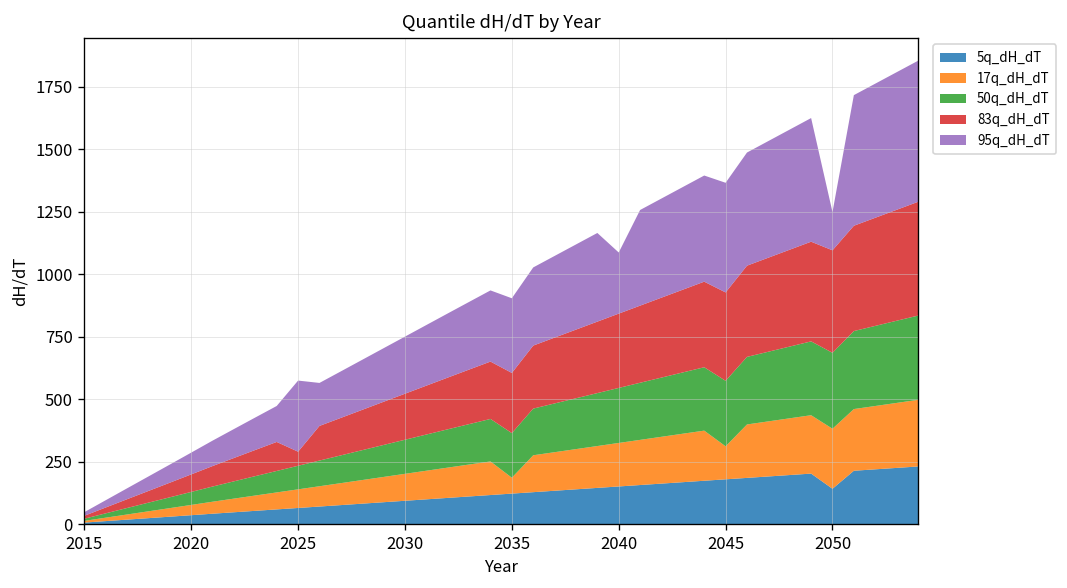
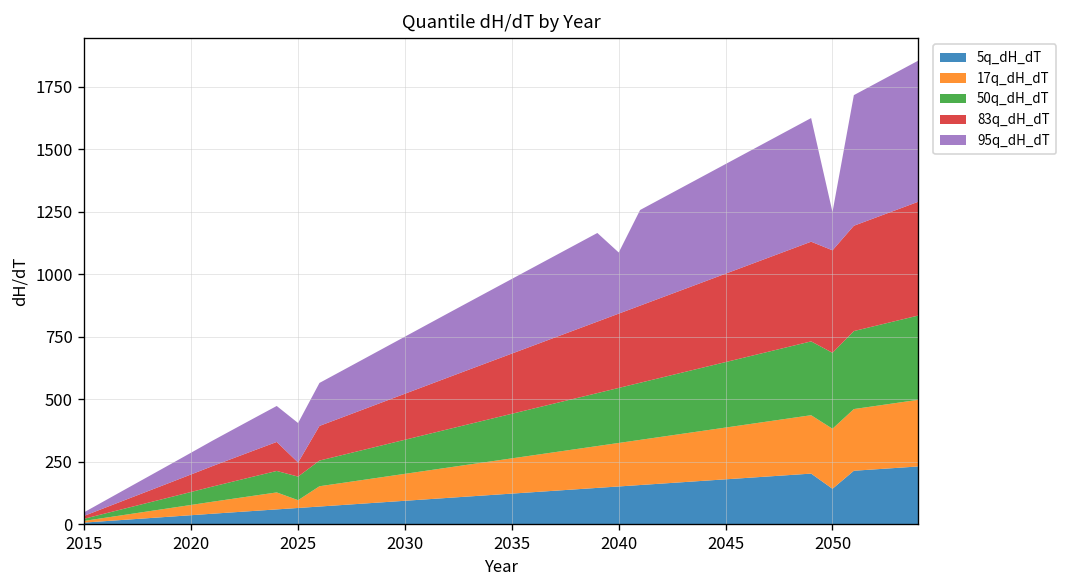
  {
    "5q_dH_dT": {
      "2020": 40,
      "2025": 60,
      "2030": 90,
      "2035": 120,
      "2040": 150,
      "2045": 180,
      "2050": 140
    },
    "17q_dH_dT": {
      "2020": 40,
-     "2025": 70,
+     "2025": 30,
      "2030": 110,
-     "2035": 60,
+     "2035": 140,
      "2040": 170,
-     "2045": 130,
+     "2045": 210,
      "2050": 240
    },
    "50q_dH_dT": {
      "2020": 50,
      "2025": 90,
      "2030": 140,
      "2035": 180,
      "2040": 220,
      "2045": 260,
      "2050": 300
    },
    "83q_dH_dT": {
      "2020": 70,
      "2025": 60,
      "2030": 180,
      "2035": 240,
      "2040": 300,
      "2045": 350,
      "2050": 410
    },
    "95q_dH_dT": {
      "2015": 10,
      "2020": 90,
-     "2025": 280,
+     "2025": 160,
      "2030": 230,
      "2035": 300,
      "2040": 240,
      "2045": 440,
      "2050": 150
    }
  }
